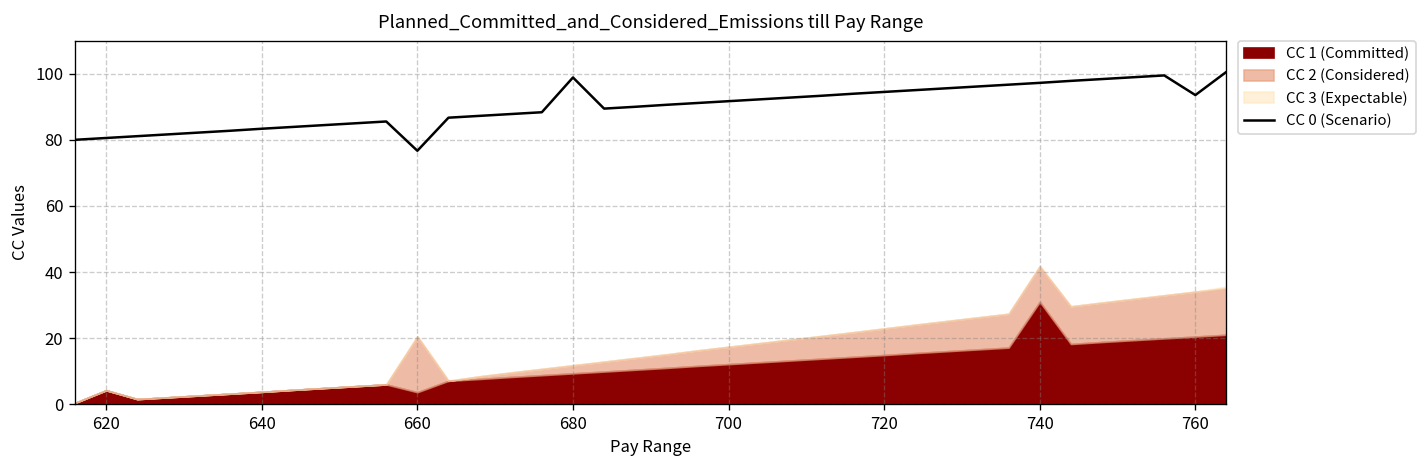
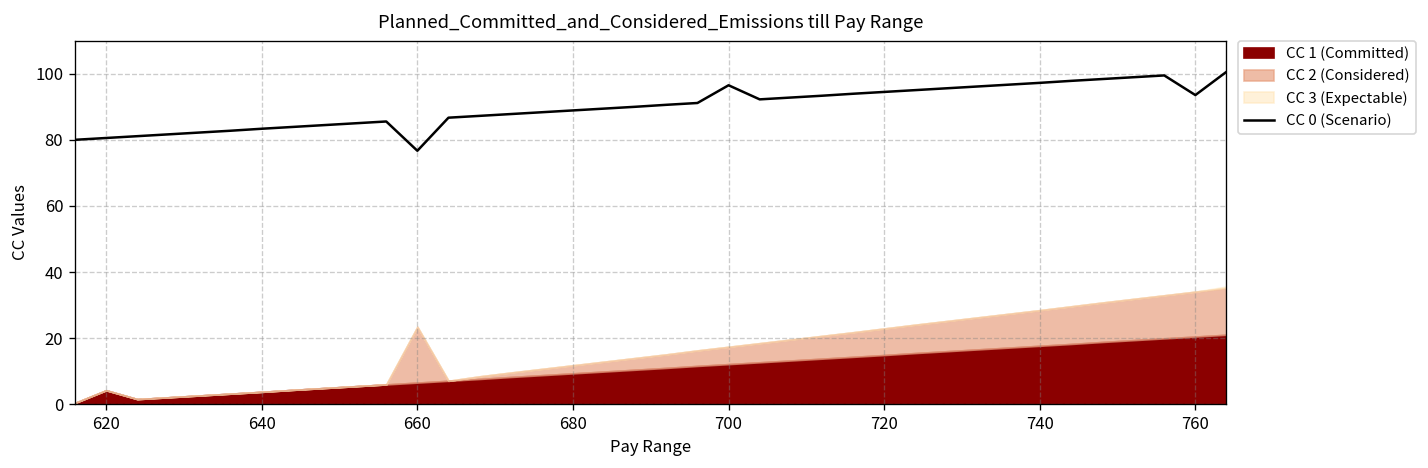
  {
    "CC 0 (Scenario)": {
      "620": 81,
      "640": 83,
      "660": 77,
-     "680": 99,
-     "700": 92,
+     "680": 89,
+     "700": 97,
      "720": 95,
      "740": 97,
      "760": 94
    },
    "CC 1 (Committed)": {
-     "660": 4,
+     "660": 7,
      "680": 9,
      "700": 12,
      "720": 15,
-     "740": 31,
+     "740": 18,
      "760": 20
    }
  }
